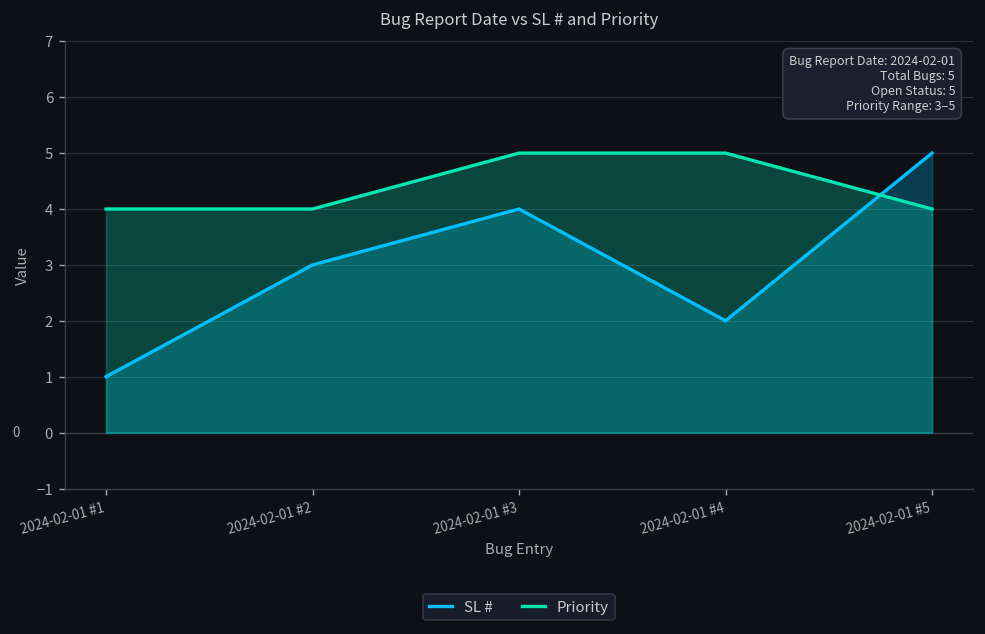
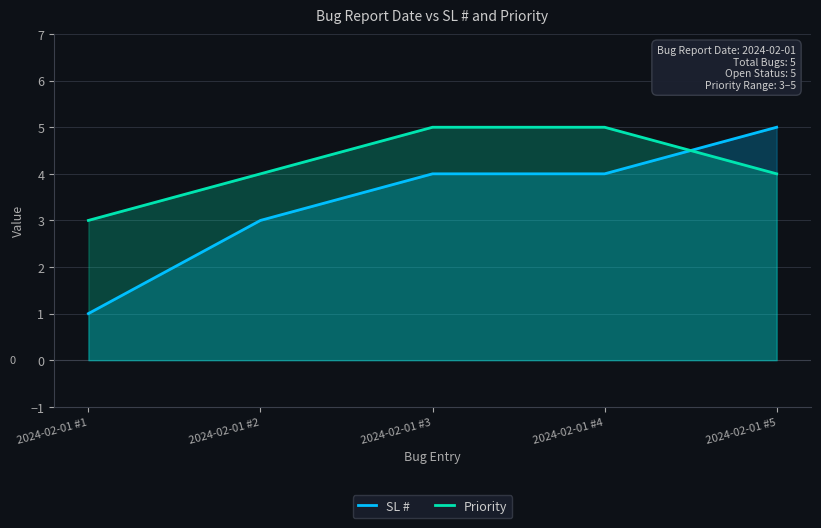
  {
    "SL #": {
      "2024-02-01 #1": 1,
      "2024-02-01 #2": 3,
      "2024-02-01 #3": 4,
-     "2024-02-01 #4": 2,
+     "2024-02-01 #4": 4,
      "2024-02-01 #5": 5
    },
    "Priority": {
-     "2024-02-01 #1": 4,
+     "2024-02-01 #1": 3,
      "2024-02-01 #2": 4,
      "2024-02-01 #3": 5,
      "2024-02-01 #4": 5,
      "2024-02-01 #5": 4
    }
  }
